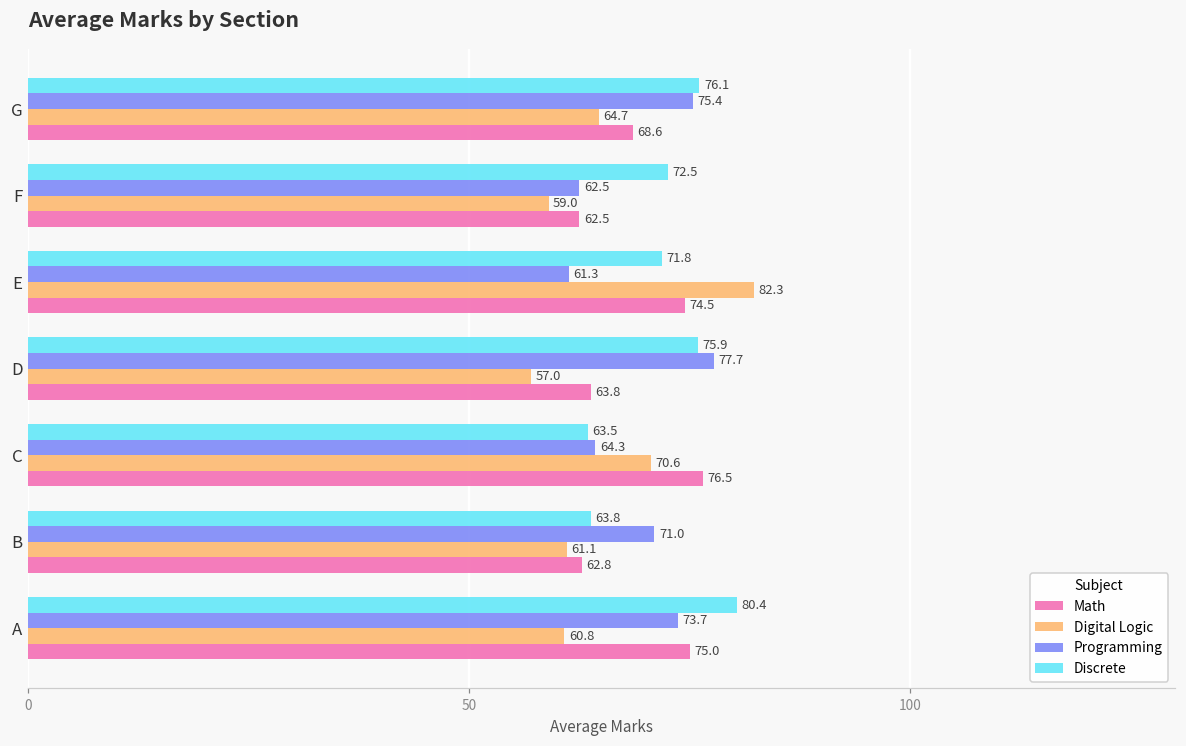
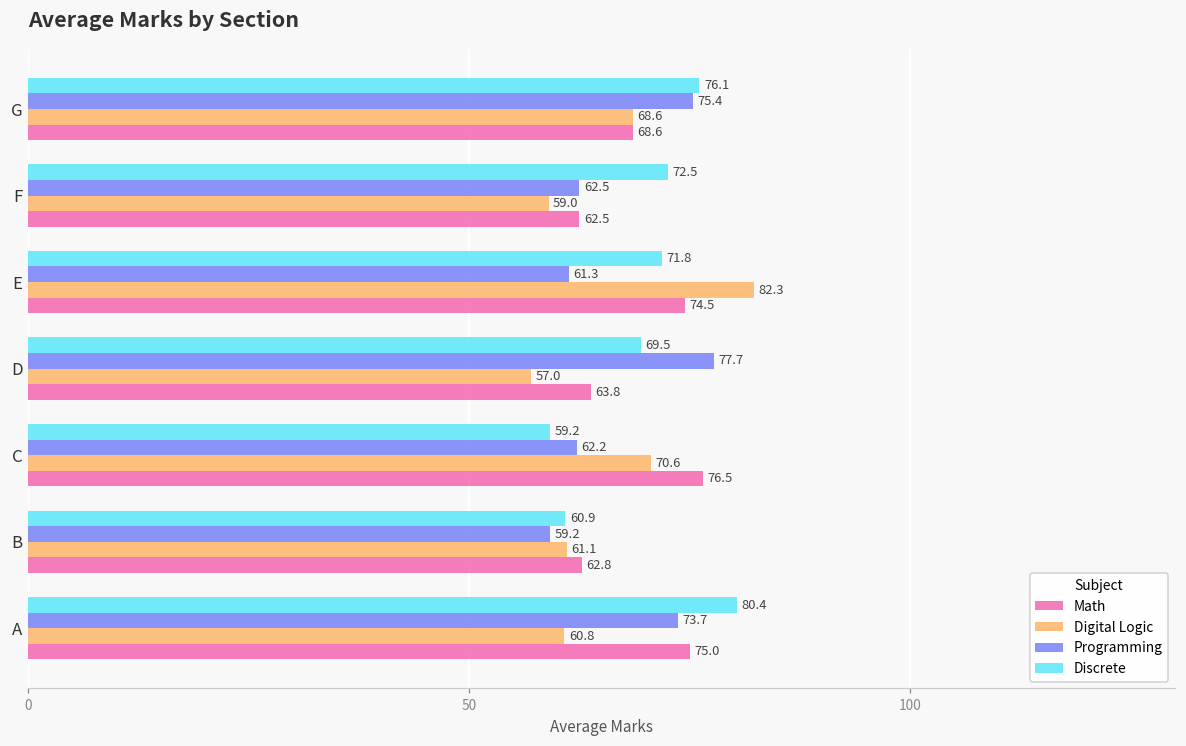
  {
    "Math": {
      "G": 68.6,
      "F": 62.5,
      "E": 74.5,
      "D": 63.8,
      "C": 76.5,
      "B": 62.8,
      "A": 75.0
    },
    "Digital Logic": {
-     "G": 64.7,
+     "G": 68.6,
      "F": 59.0,
      "E": 82.3,
      "D": 57.0,
      "C": 70.6,
      "B": 61.1,
      "A": 60.8
    },
    "Programming": {
      "G": 75.4,
      "F": 62.5,
      "E": 61.3,
      "D": 77.7,
-     "C": 64.3,
-     "B": 71.0,
+     "C": 62.2,
+     "B": 59.2,
      "A": 73.7
    },
    "Discrete": {
      "G": 76.1,
      "F": 72.5,
      "E": 71.8,
-     "D": 75.9,
-     "C": 63.5,
-     "B": 63.8,
+     "D": 69.5,
+     "C": 59.2,
+     "B": 60.9,
      "A": 80.4
    }
  }
